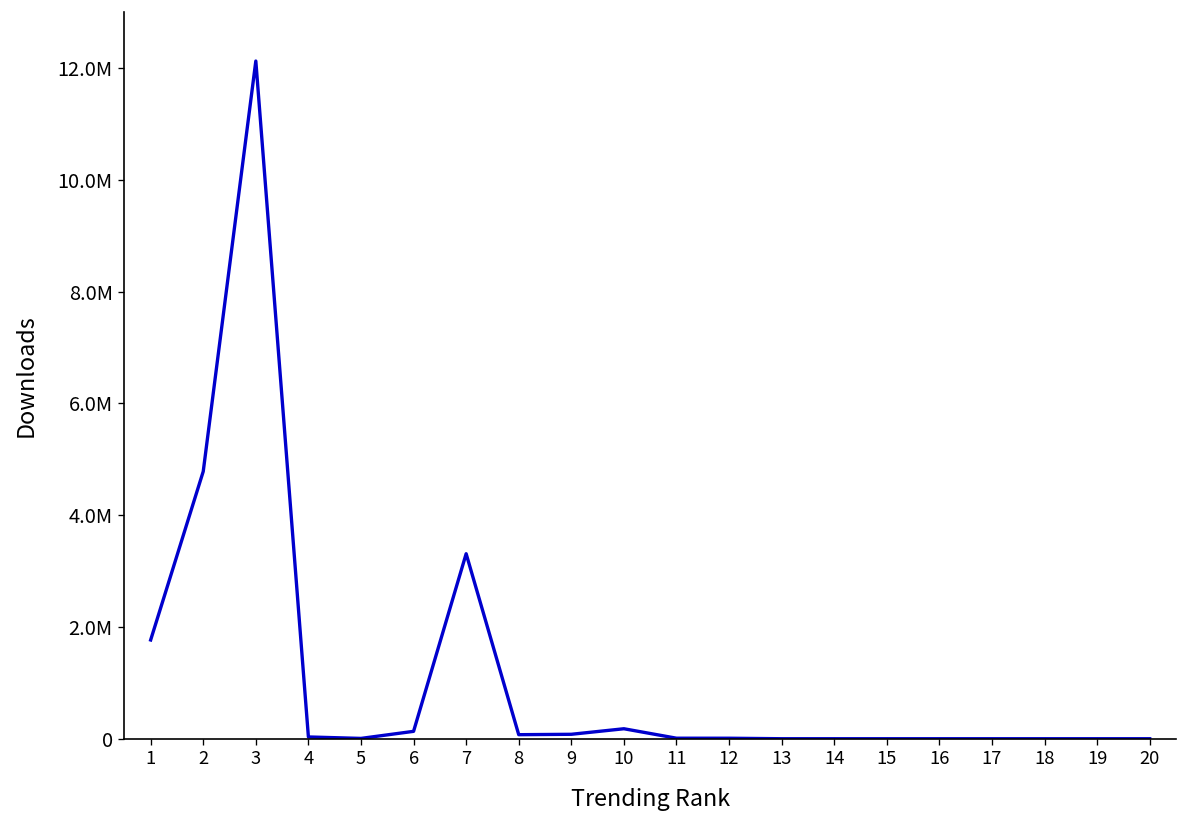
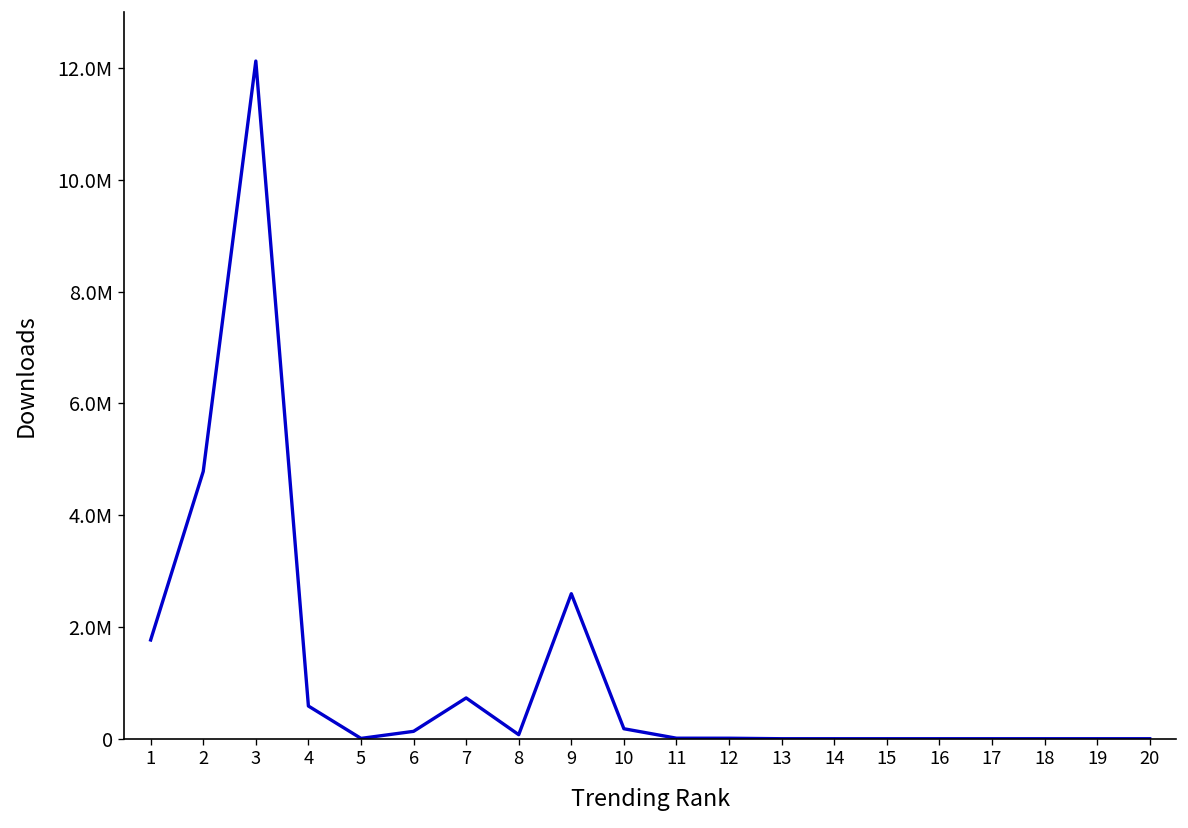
  {
    "1": 1800000,
    "2": 4800000,
    "3": 12100000,
-   "4": 0,
+   "4": 600000,
    "5": 0,
    "6": 100000,
-   "7": 3300000,
+   "7": 700000,
    "8": 100000,
-   "9": 100000,
+   "9": 2600000,
    "10": 200000,
    "11": 0,
    "12": 0,
    "13": 0,
    "14": 0,
    "15": 0,
    "16": 0,
    "17": 0,
    "18": 0,
    "19": 0,
    "20": 0
  }
